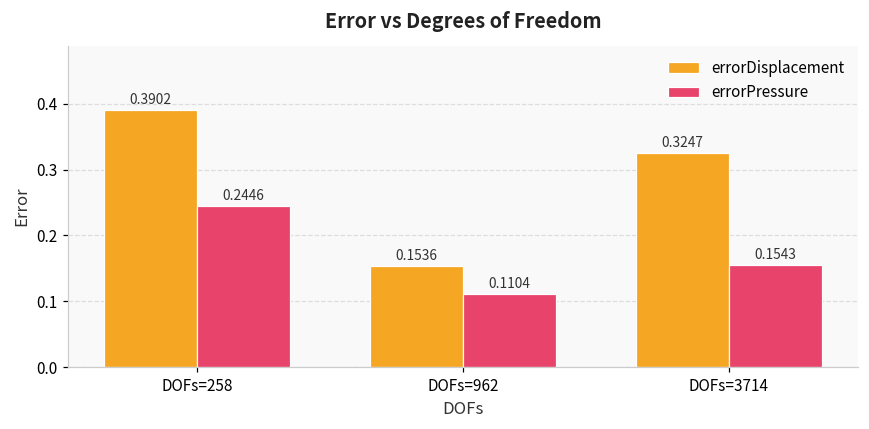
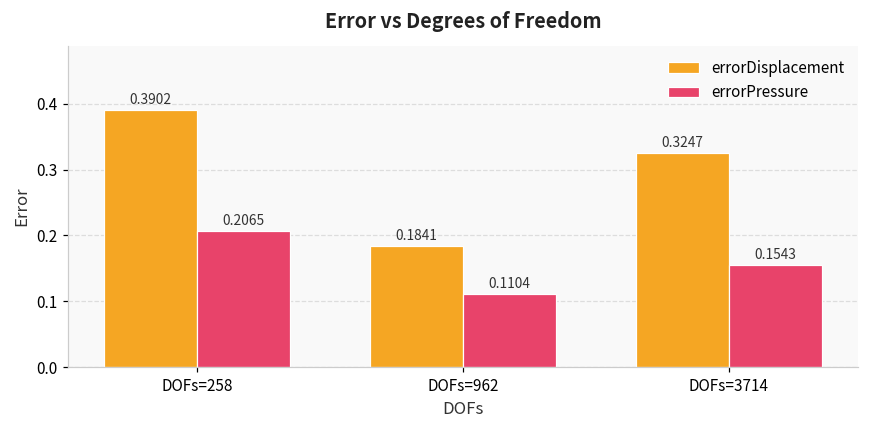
  {
    "errorDisplacement": {
      "DOFs=258": 0.3902,
-     "DOFs=962": 0.1536,
+     "DOFs=962": 0.1841,
      "DOFs=3714": 0.3247
    },
    "errorPressure": {
-     "DOFs=258": 0.2446,
+     "DOFs=258": 0.2065,
      "DOFs=962": 0.1104,
      "DOFs=3714": 0.1543
    }
  }
